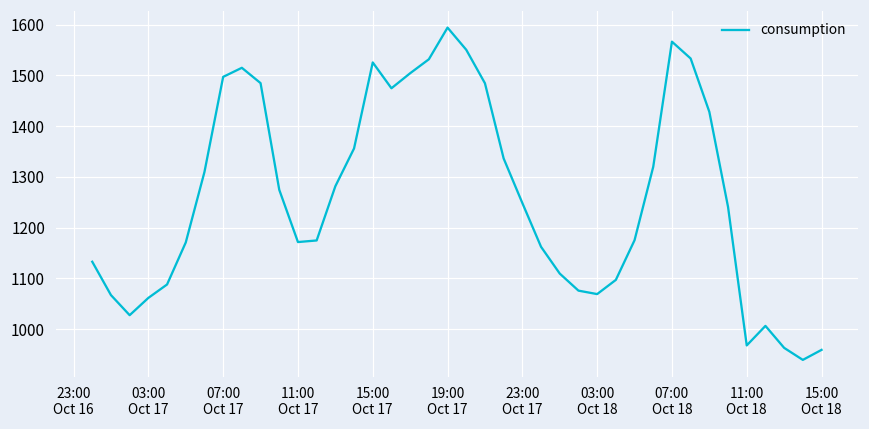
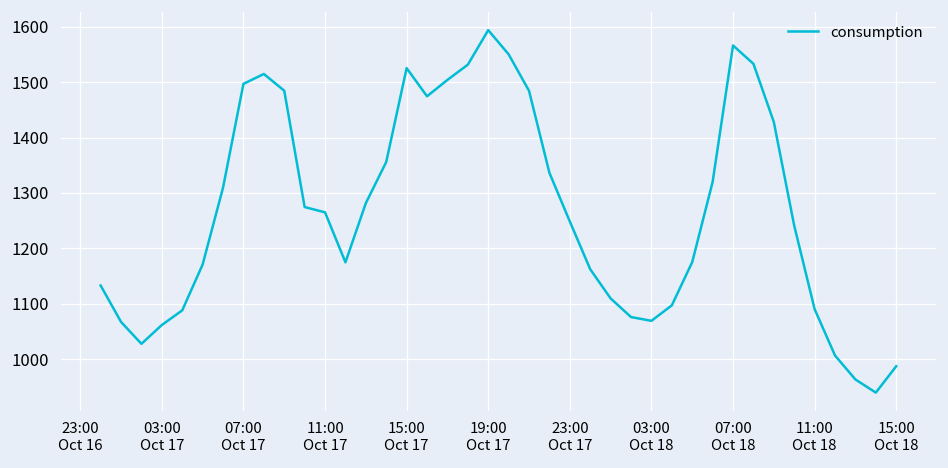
  {
    "03:00 Oct 17": 1060,
    "07:00 Oct 17": 1500,
-   "11:00 Oct 17": 1170,
+   "11:00 Oct 17": 1260,
    "15:00 Oct 17": 1530,
    "19:00 Oct 17": 1590,
    "23:00 Oct 17": 1250,
    "03:00 Oct 18": 1070,
    "07:00 Oct 18": 1570,
-   "11:00 Oct 18": 970,
-   "15:00 Oct 18": 960
+   "11:00 Oct 18": 1090,
+   "15:00 Oct 18": 990
  }
